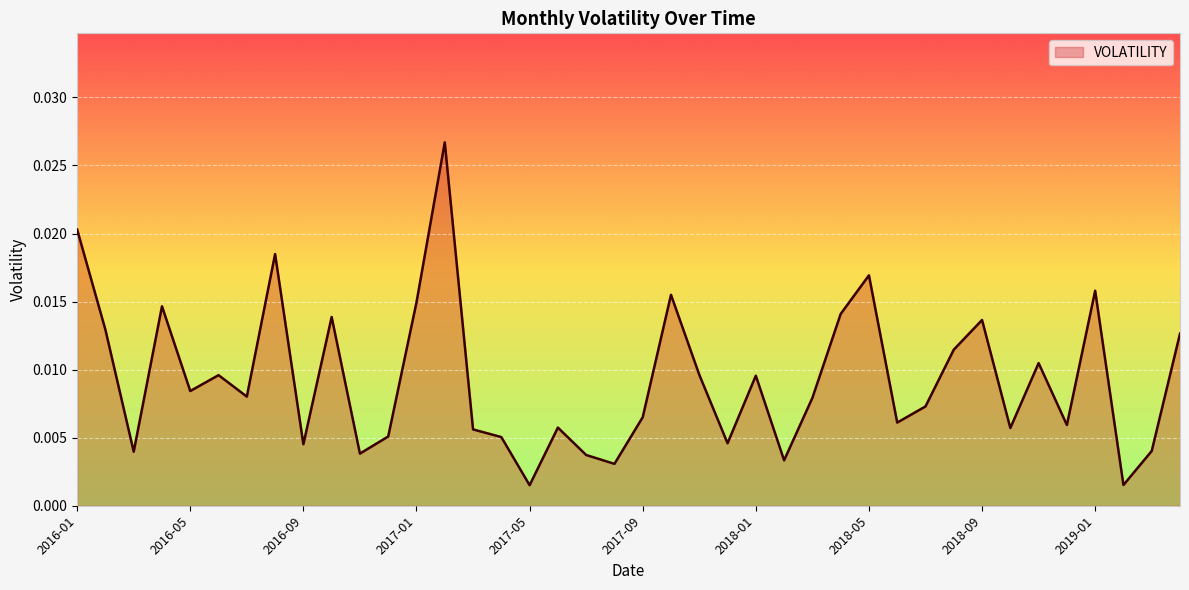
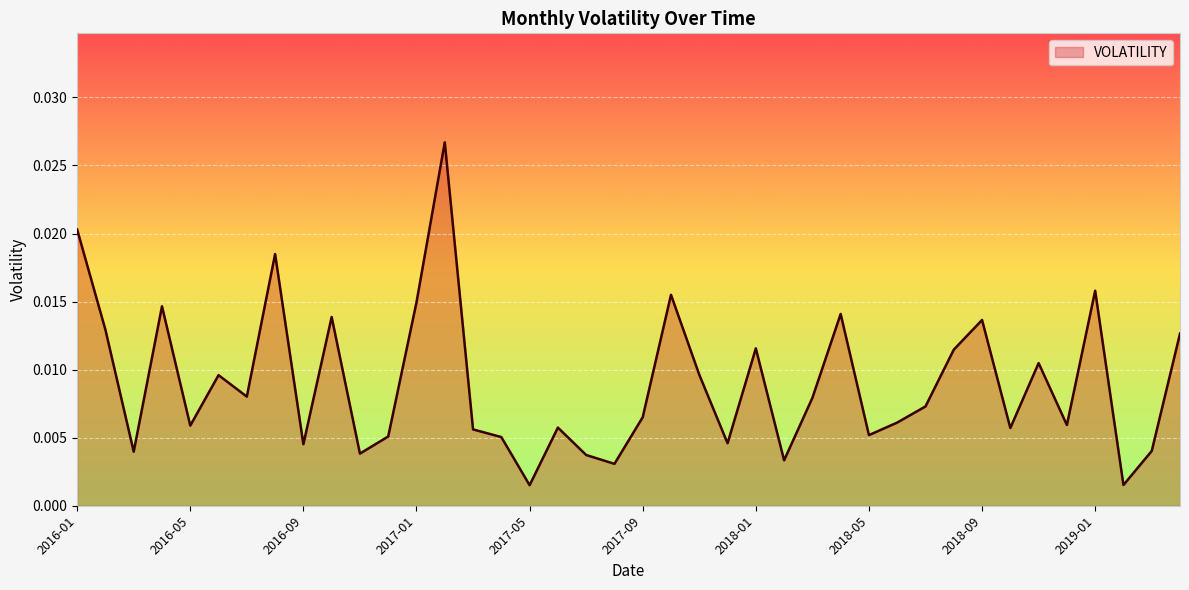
  {
    "2016-01": 0.0203,
-   "2016-05": 0.0084,
+   "2016-05": 0.0059,
    "2016-09": 0.0045,
    "2017-01": 0.0149,
    "2017-05": 0.0015,
    "2017-09": 0.0065,
-   "2018-01": 0.0096,
-   "2018-05": 0.0169,
+   "2018-01": 0.0116,
+   "2018-05": 0.0052,
    "2018-09": 0.0136,
    "2019-01": 0.0158
  }
